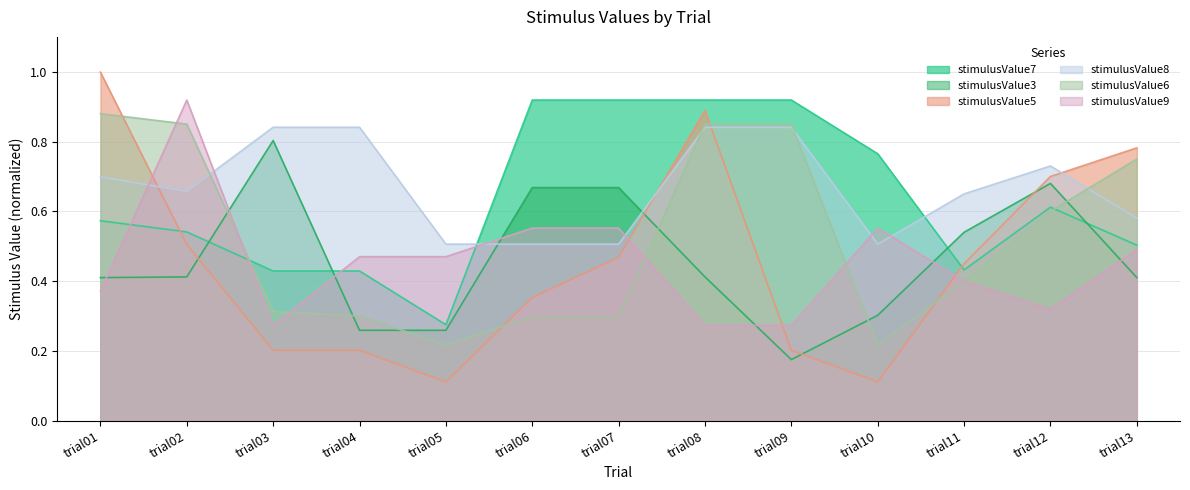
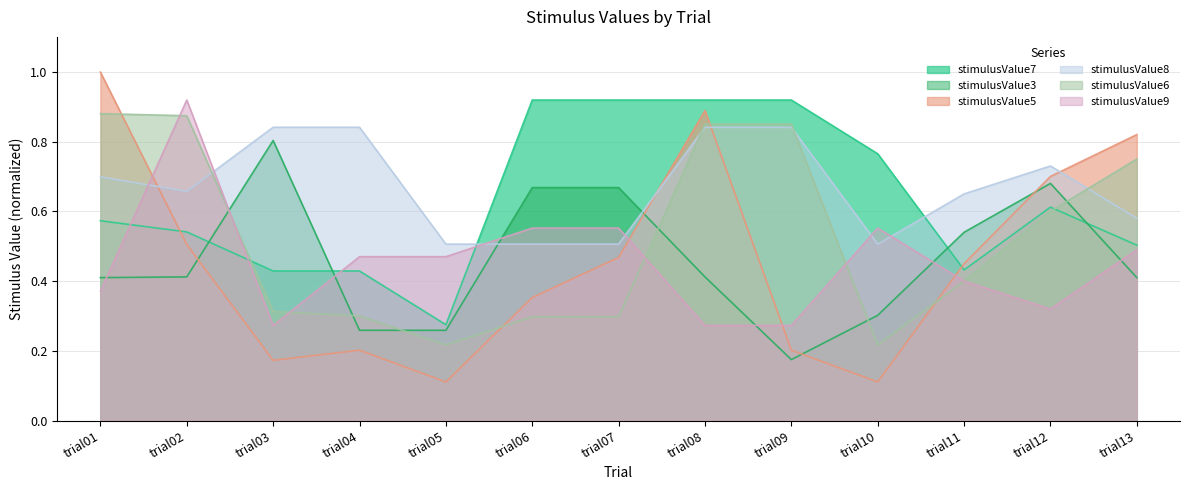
  {
    "stimulusValue5": {
      "trial01": 1.00,
      "trial02": 0.51,
-     "trial03": 0.20,
+     "trial03": 0.17,
      "trial04": 0.20,
      "trial05": 0.11,
      "trial06": 0.35,
      "trial07": 0.47,
      "trial08": 0.89,
      "trial09": 0.20,
      "trial10": 0.11,
      "trial11": 0.45,
      "trial12": 0.70,
-     "trial13": 0.78
+     "trial13": 0.82
    },
    "stimulusValue6": {
      "trial01": 0.88,
-     "trial02": 0.85,
+     "trial02": 0.87,
      "trial03": 0.31,
      "trial04": 0.30,
      "trial05": 0.22,
      "trial06": 0.30,
      "trial07": 0.30,
      "trial08": 0.85,
      "trial09": 0.85,
      "trial10": 0.22,
      "trial12": 0.60,
      "trial13": 0.75
    }
  }
